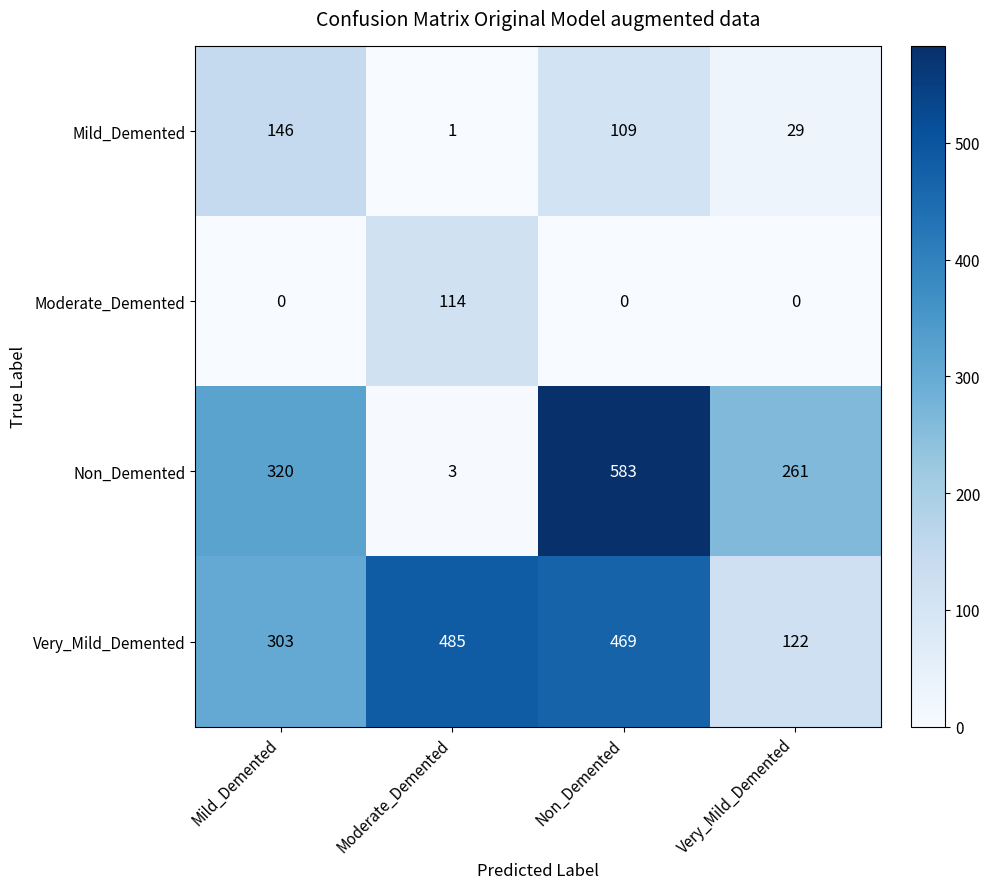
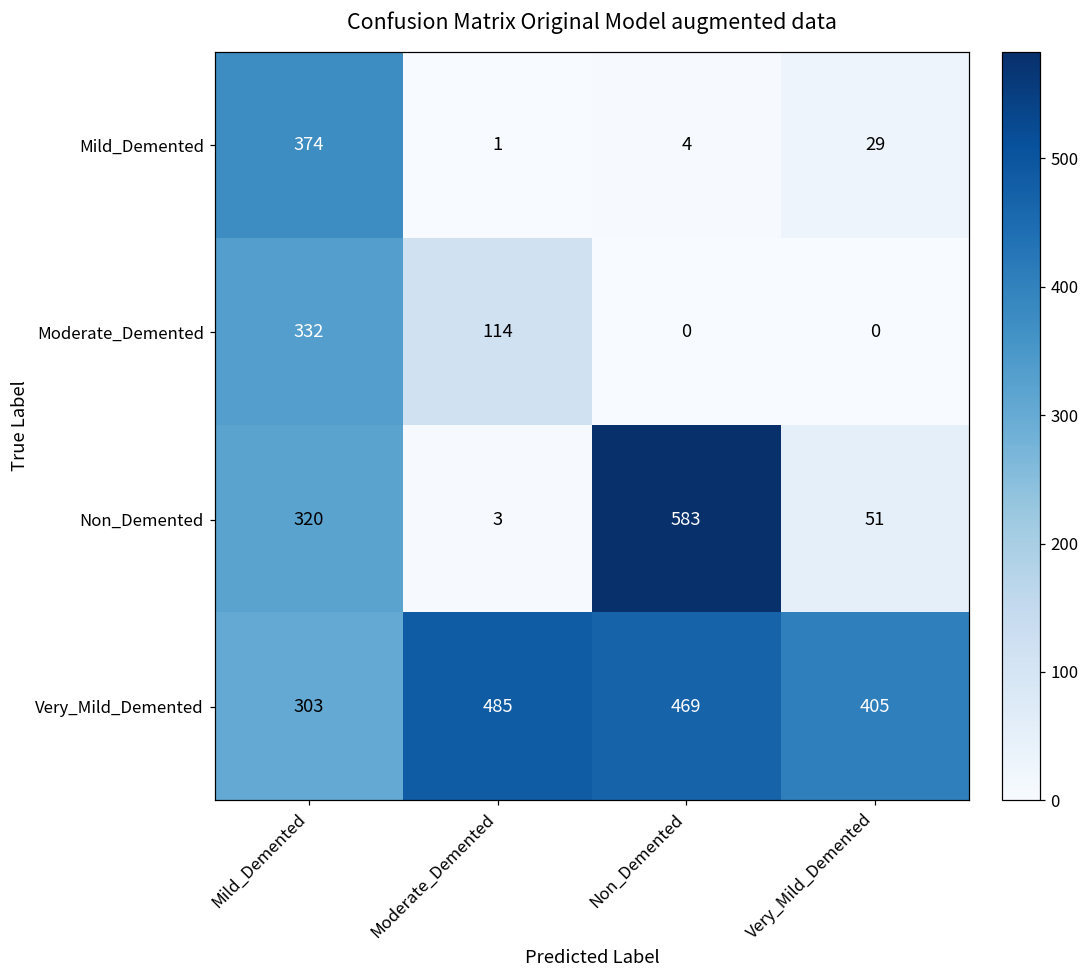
  {
    "Mild_Demented": {
-     "Mild_Demented": 146,
+     "Mild_Demented": 374,
      "Moderate_Demented": 1,
-     "Non_Demented": 109,
+     "Non_Demented": 4,
      "Very_Mild_Demented": 29
    },
    "Moderate_Demented": {
-     "Mild_Demented": 0,
+     "Mild_Demented": 332,
      "Moderate_Demented": 114,
      "Non_Demented": 0,
      "Very_Mild_Demented": 0
    },
    "Non_Demented": {
      "Mild_Demented": 320,
      "Moderate_Demented": 3,
      "Non_Demented": 583,
-     "Very_Mild_Demented": 261
+     "Very_Mild_Demented": 51
    },
    "Very_Mild_Demented": {
      "Mild_Demented": 303,
      "Moderate_Demented": 485,
      "Non_Demented": 469,
-     "Very_Mild_Demented": 122
+     "Very_Mild_Demented": 405
    }
  }
